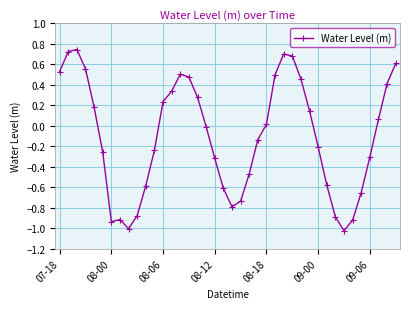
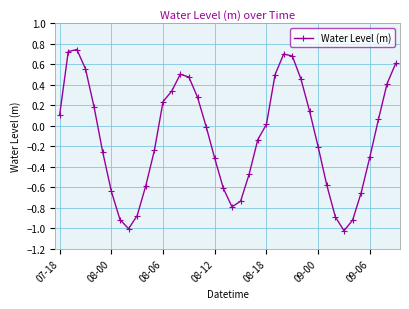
  {
-   "07-18": 0.53,
-   "08-00": -0.94,
+   "07-18": 0.11,
+   "08-00": -0.64,
    "08-06": 0.24,
    "08-12": -0.32,
    "08-18": 0.01,
    "09-00": -0.21,
    "09-06": -0.31
  }
